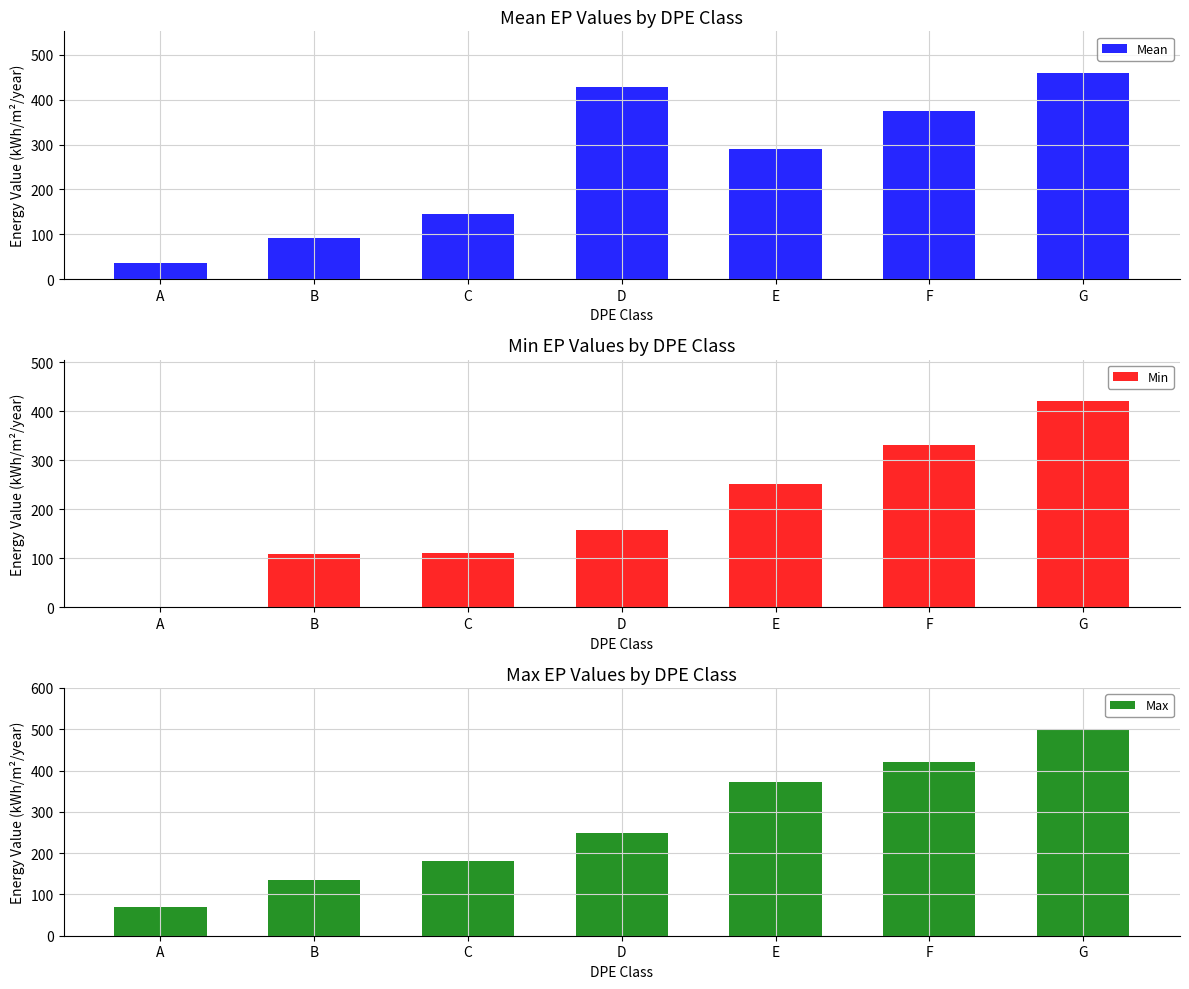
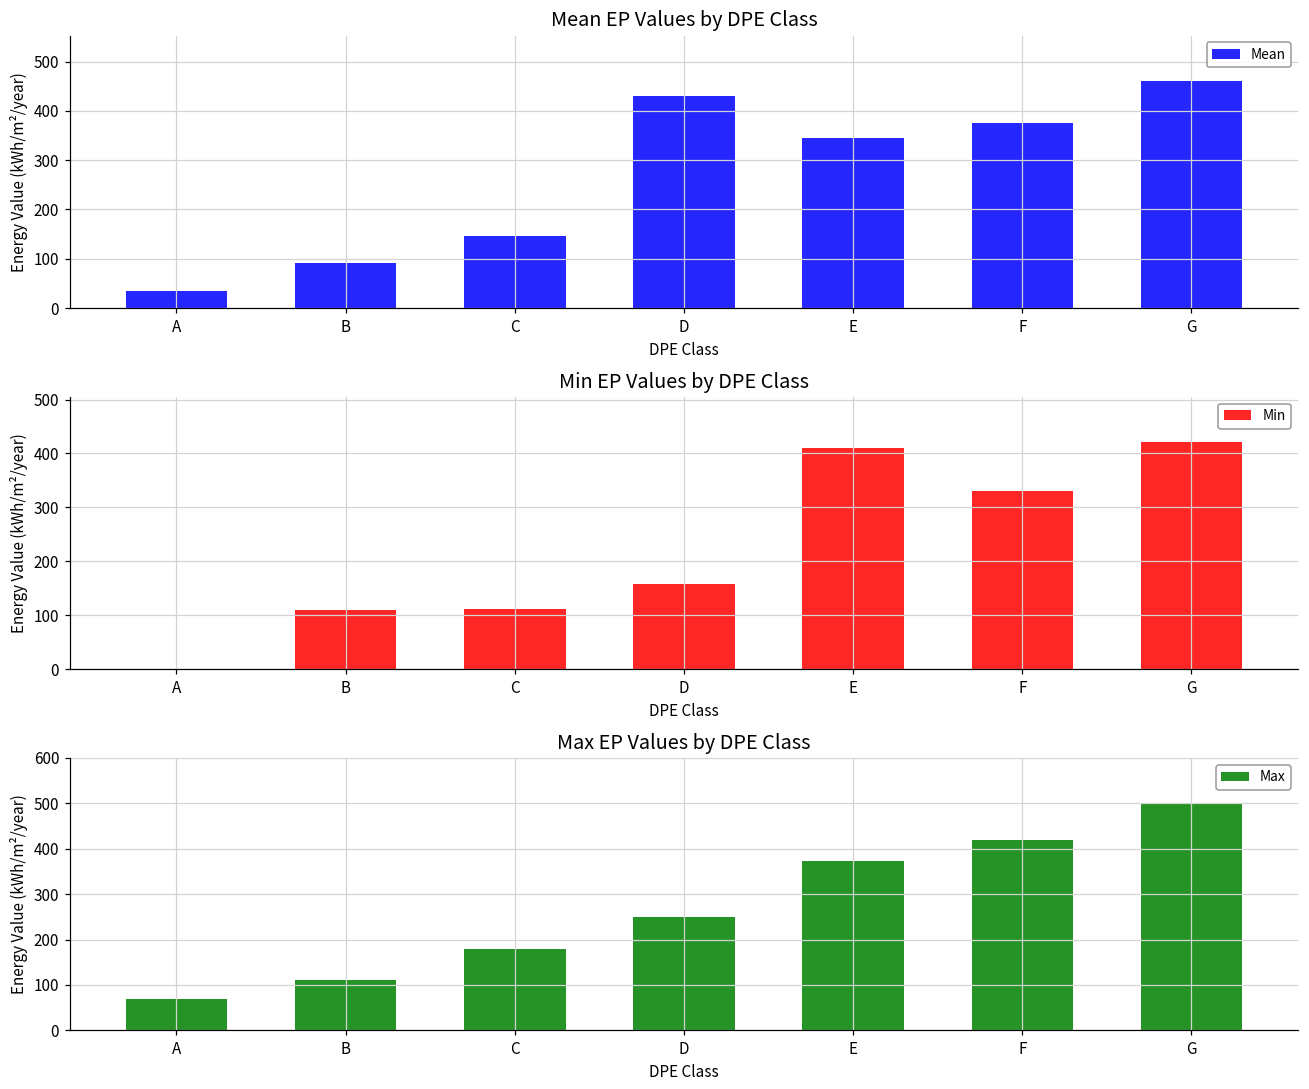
  {
    "Mean EP Values by DPE Class": {
      "A": 40,
      "B": 90,
      "C": 150,
      "D": 430,
-     "E": 290,
+     "E": 340,
      "F": 380,
      "G": 460
    },
    "Min EP Values by DPE Class": {
      "A": 0,
      "B": 110,
      "C": 110,
      "D": 160,
-     "E": 250,
+     "E": 410,
      "F": 330,
      "G": 420
    },
    "Max EP Values by DPE Class": {
      "A": 70,
-     "B": 130,
+     "B": 110,
      "C": 180,
      "D": 250,
      "E": 370,
      "F": 420,
      "G": 500
    }
  }
